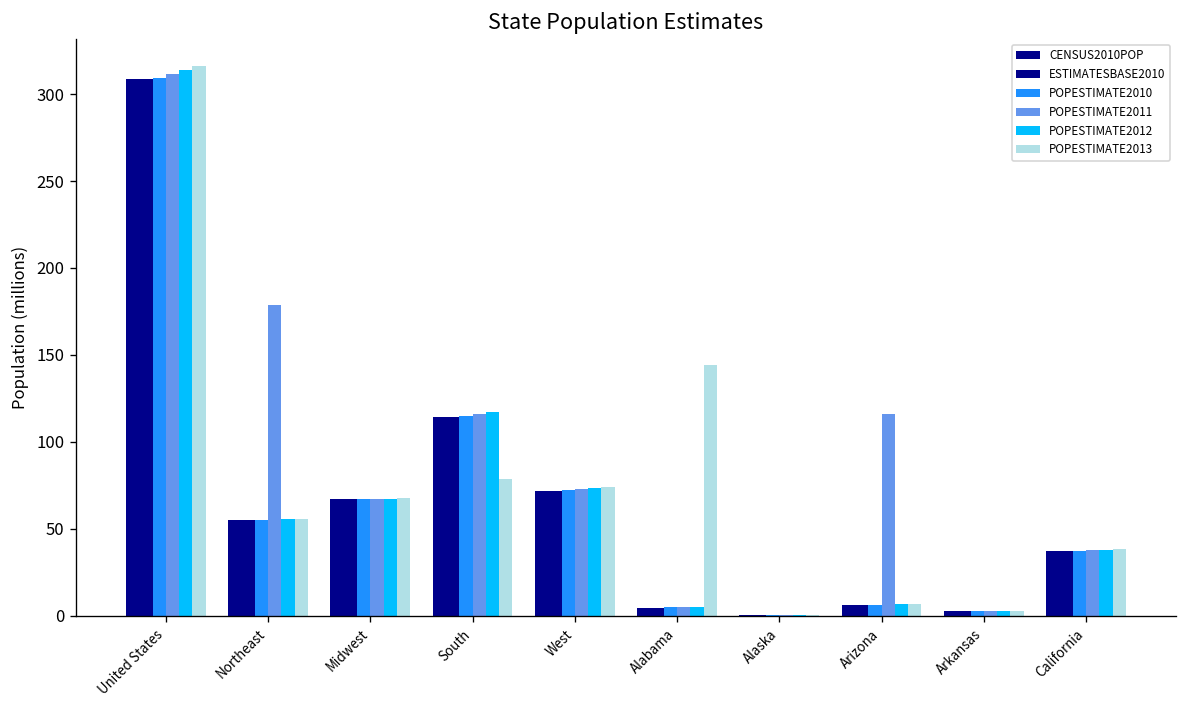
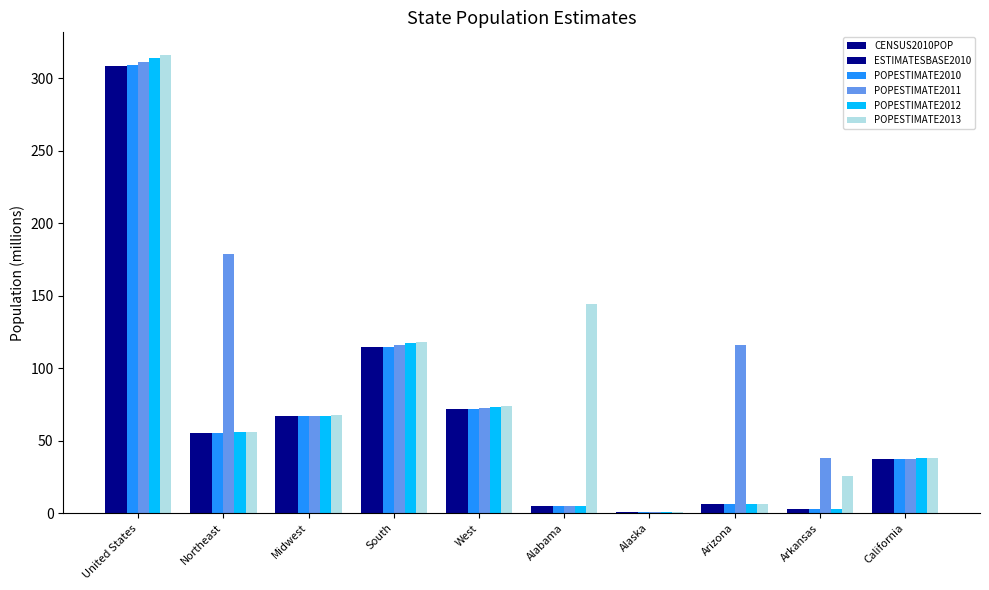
  {
    "POPESTIMATE2011": {
      "United States": 312,
      "Northeast": 179,
      "Midwest": 67,
      "South": 116,
      "West": 73,
      "Alabama": 5,
      "Arizona": 116,
-     "Arkansas": 3,
+     "Arkansas": 38,
      "California": 38
    },
    "POPESTIMATE2013": {
      "United States": 316,
      "Northeast": 56,
      "Midwest": 68,
-     "South": 79,
+     "South": 118,
      "West": 74,
      "Alabama": 144,
      "Arizona": 7,
-     "Arkansas": 3,
+     "Arkansas": 26,
      "California": 38
    }
  }
